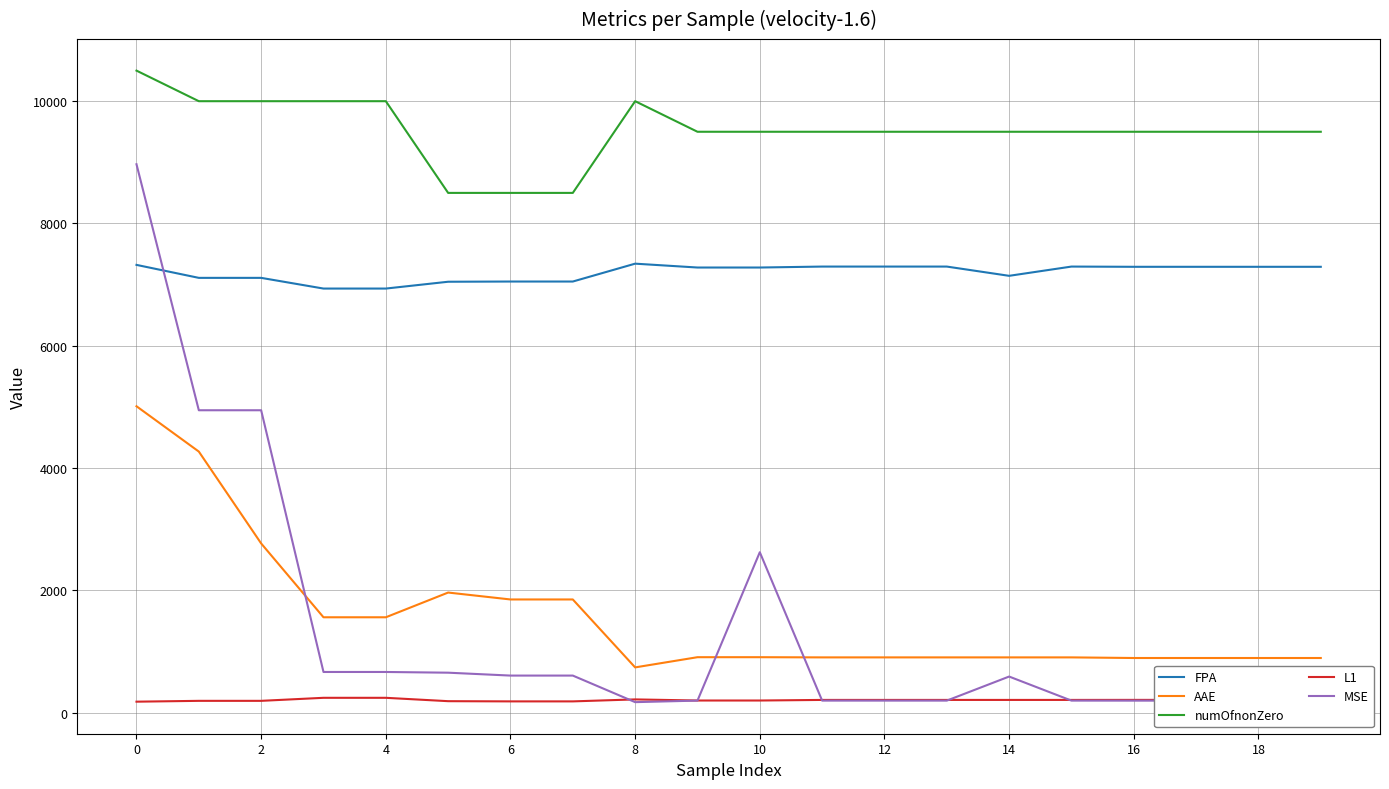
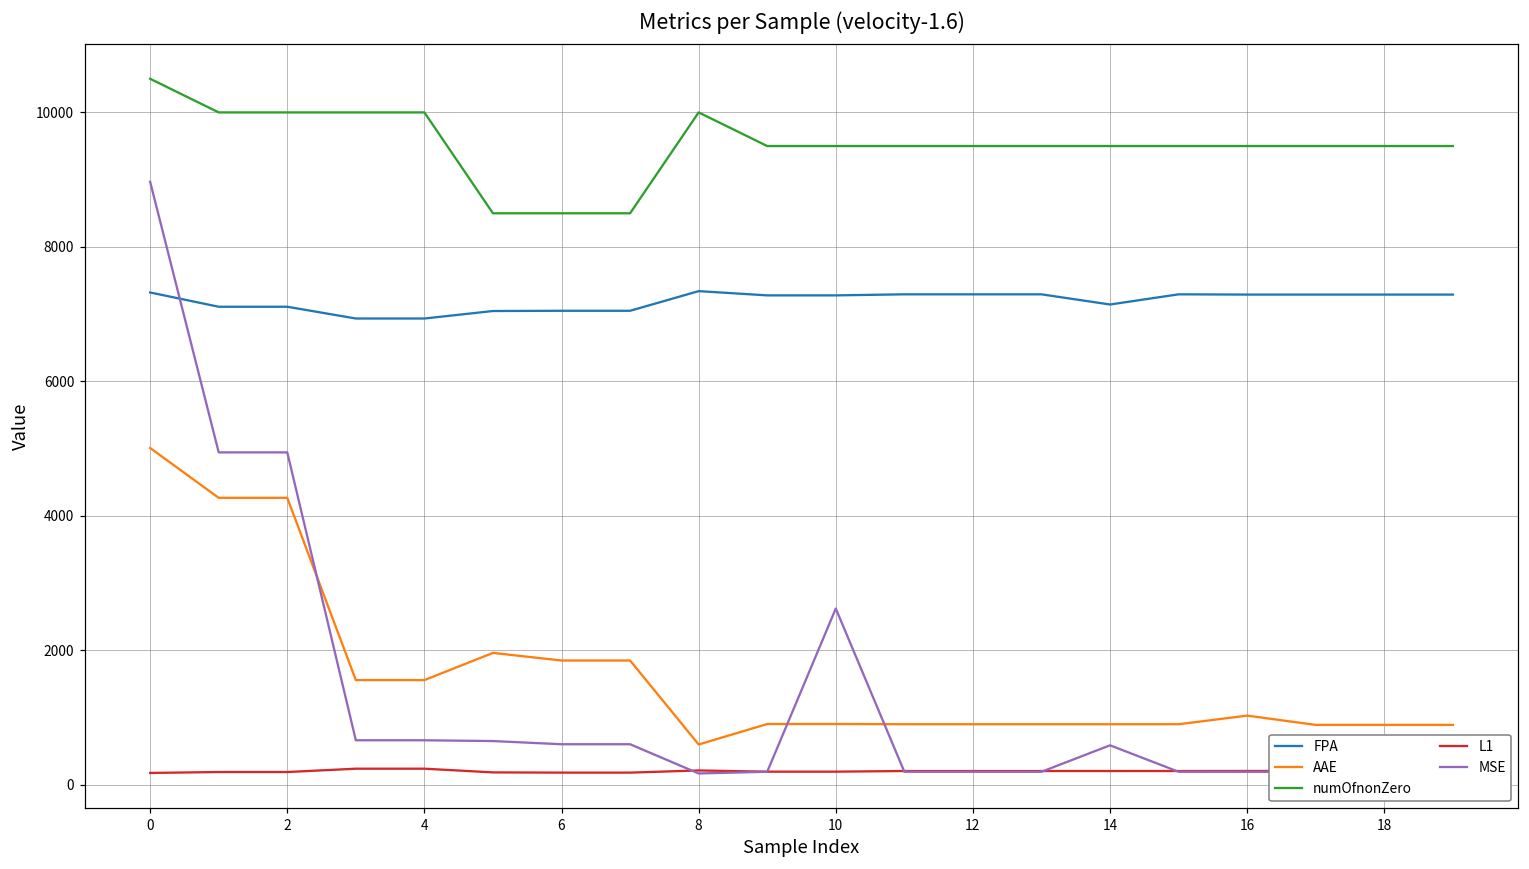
  {
    "FPA": {
      "0": 7300,
      "2": 7100,
      "4": 6900,
      "6": 7100,
      "8": 7300,
      "10": 7300,
      "12": 7300,
      "14": 7100,
      "16": 7300,
      "18": 7300
    },
    "AAE": {
      "0": 5000,
-     "2": 2800,
+     "2": 4300,
      "4": 1600,
      "6": 1900,
-     "8": 700,
+     "8": 600,
      "10": 900,
      "12": 900,
      "14": 900,
-     "16": 900,
+     "16": 1000,
      "18": 900
    },
    "numOfnonZero": {
      "0": 10500,
      "2": 10000,
      "4": 10000,
      "6": 8500,
      "8": 10000,
      "10": 9500,
      "12": 9500,
      "14": 9500,
      "16": 9500,
      "18": 9500
    },
    "L1": {
      "0": 200,
      "2": 200,
      "4": 200,
      "6": 200,
      "8": 200,
      "10": 200,
      "14": 200
    },
    "MSE": {
      "0": 9000,
      "2": 4900,
      "4": 700,
      "6": 600,
      "8": 200,
      "10": 2600,
      "14": 600
    }
  }
